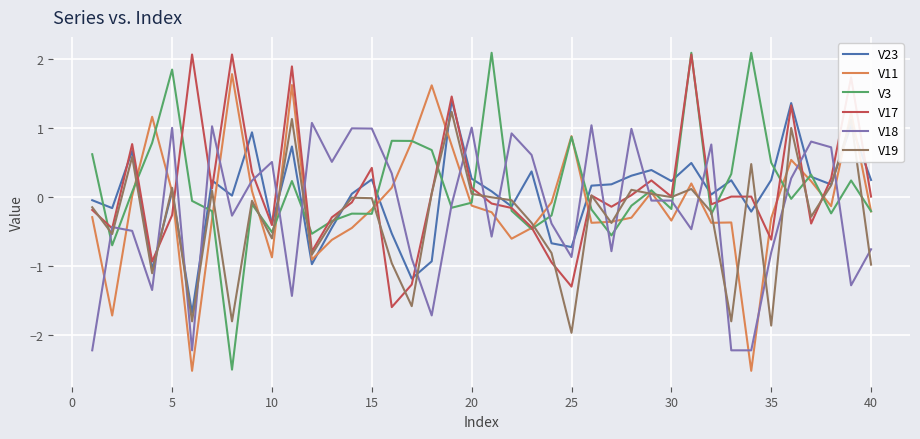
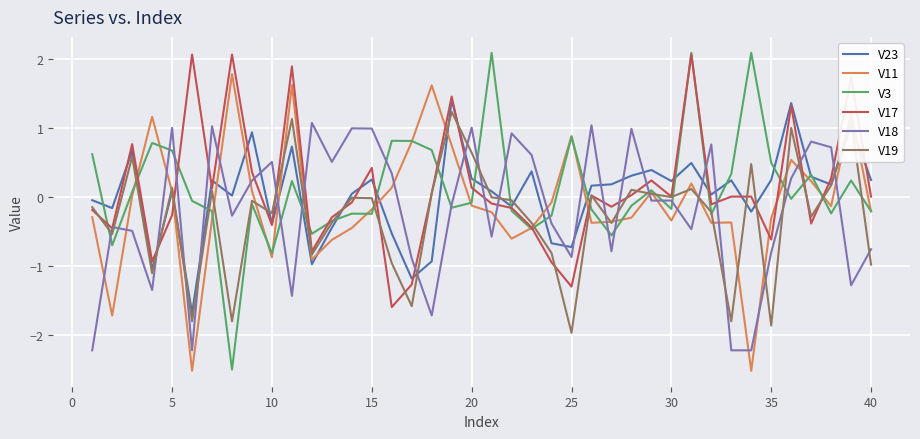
  {
    "V3": {
-     "5": 1.8,
-     "10": -0.5,
+     "5": 0.7,
+     "10": -0.8,
      "15": -0.2,
      "20": -0.1,
      "30": -0.2,
      "35": 0.5
    },
    "V19": {
      "5": 0.1,
-     "10": -0.6,
+     "10": -0.2,
      "15": 0.0,
-     "20": 0.0,
+     "20": 0.6,
      "25": -2.0,
      "35": -1.9,
      "40": -1.0
    }
  }
